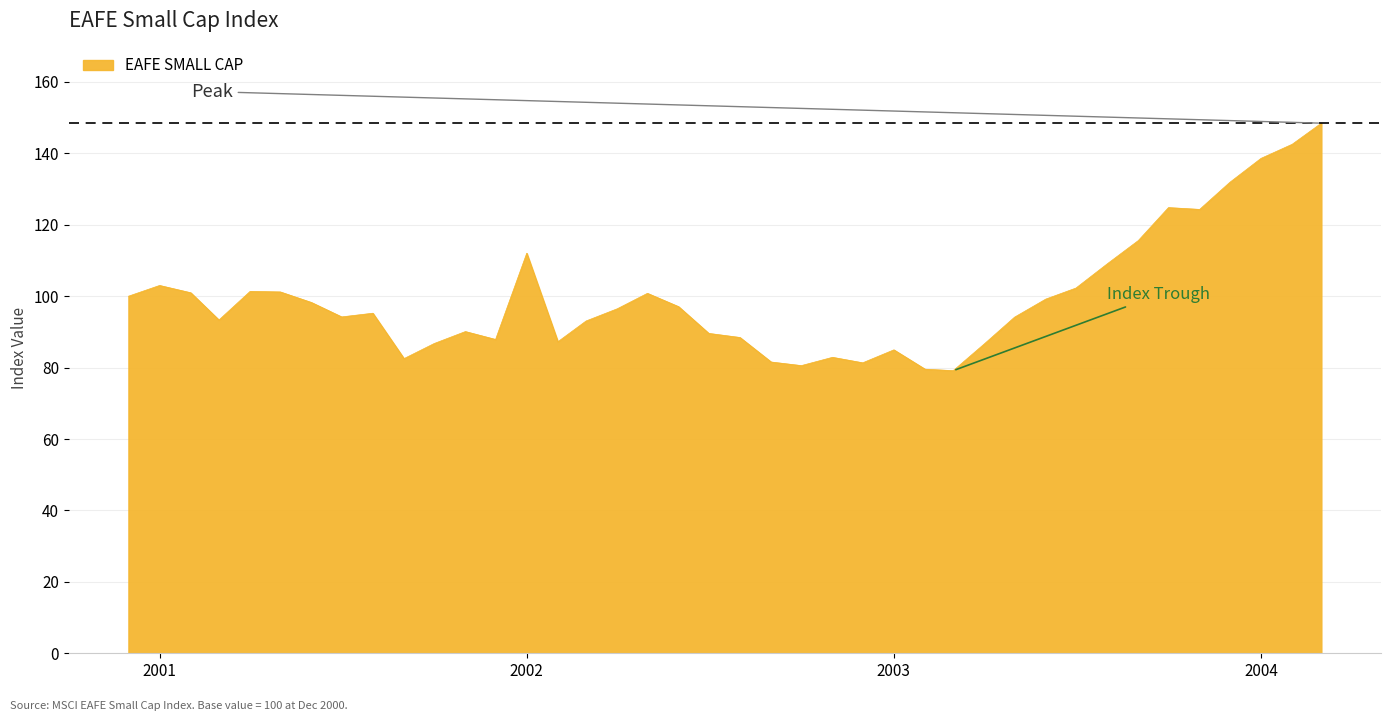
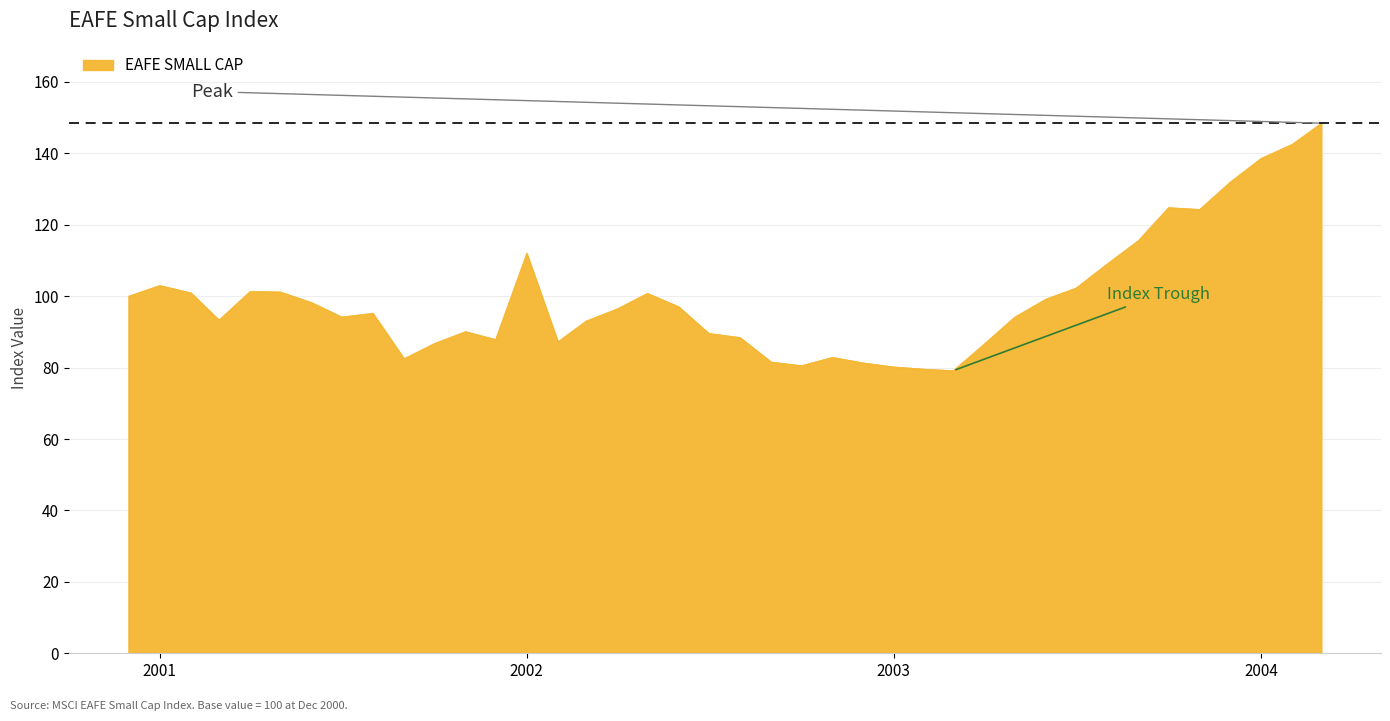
  {
    "2001": 103,
    "2002": 112,
-   "2003": 85,
+   "2003": 80,
    "2004": 139
  }
